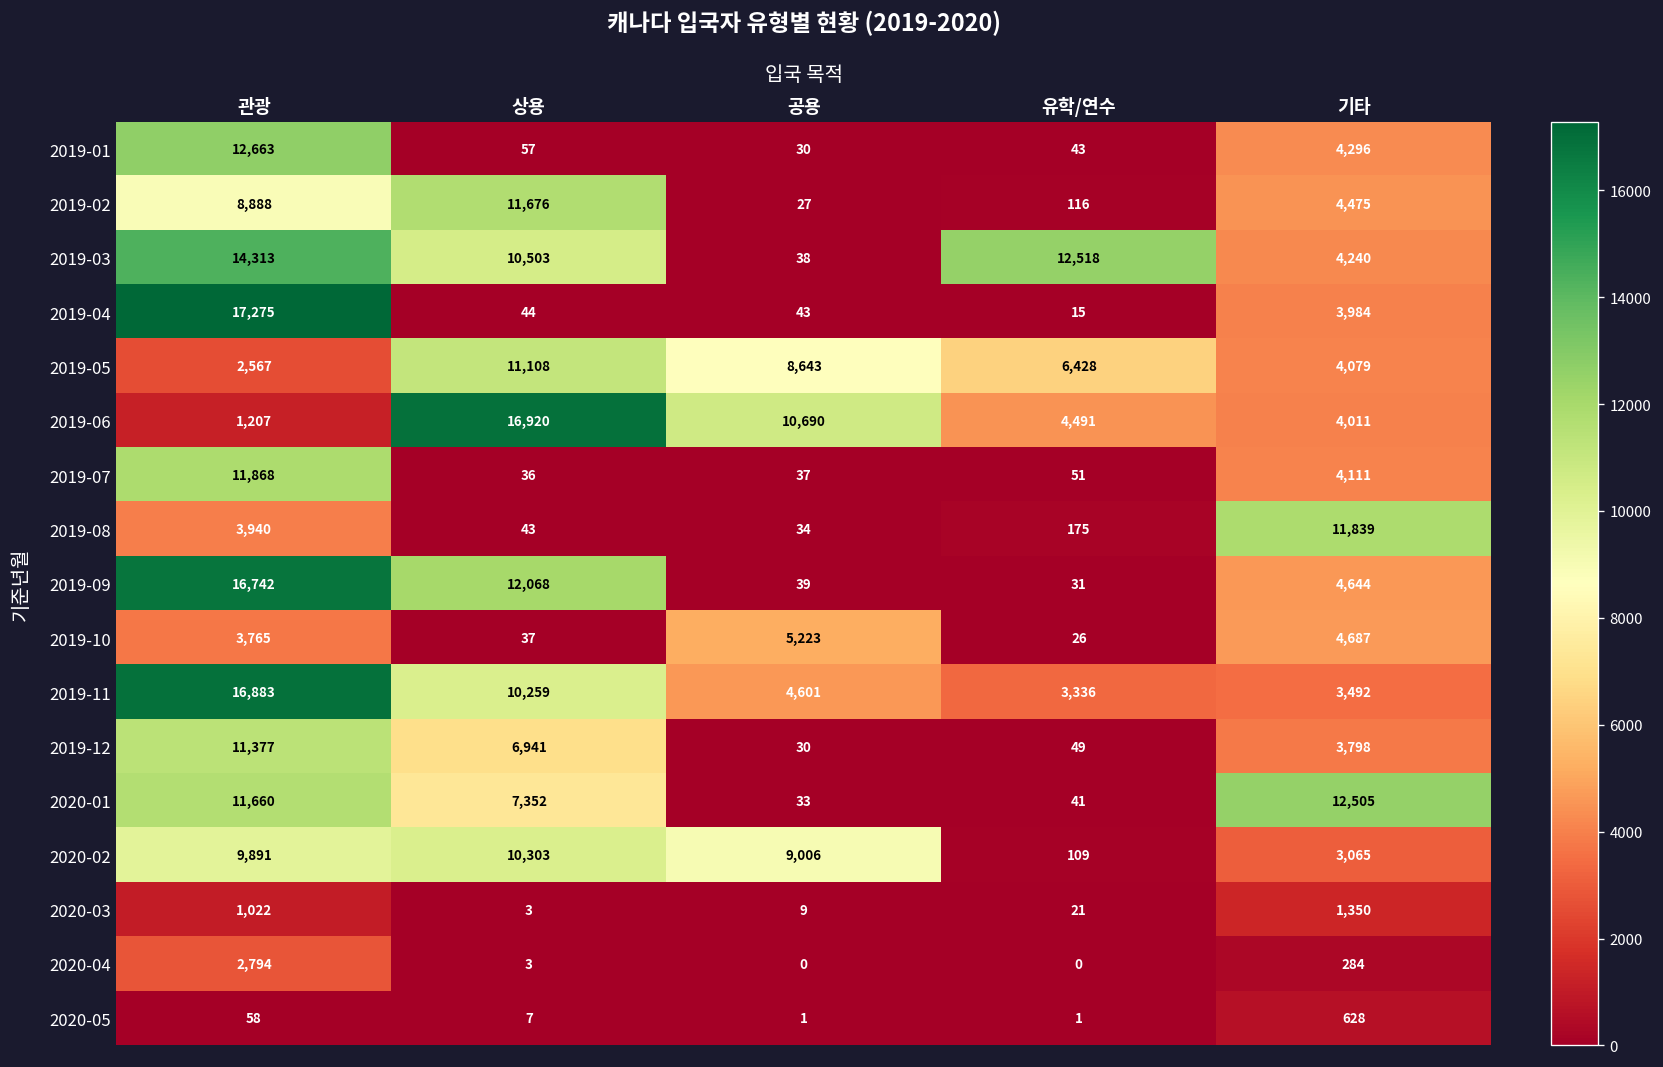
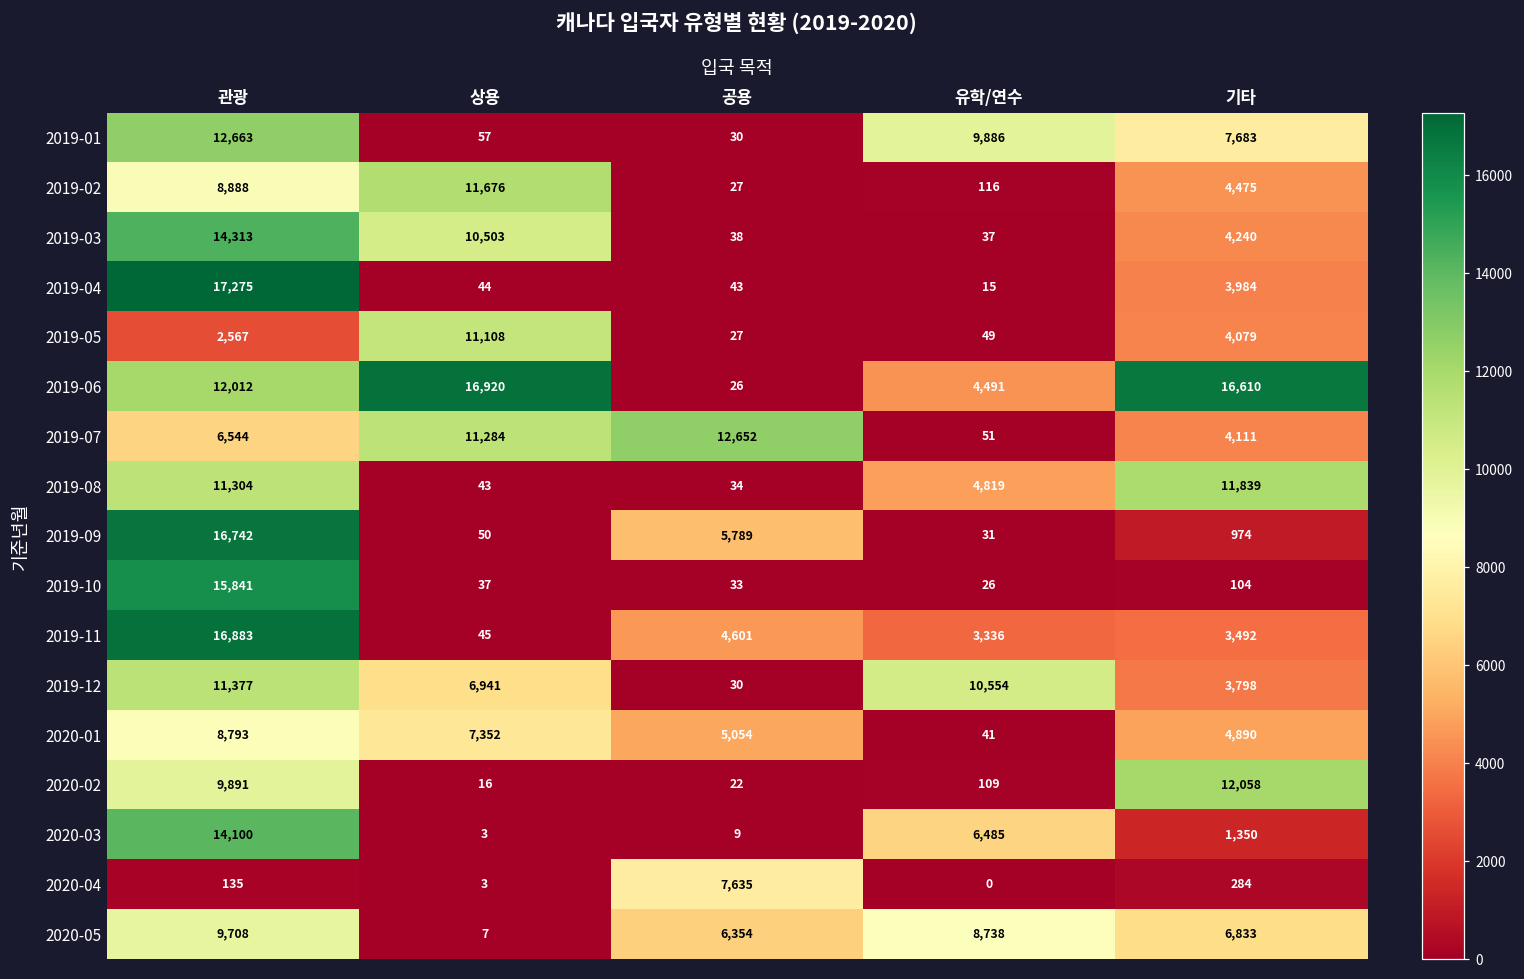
  {
    "2019-01": {
      "관광": "12,663",
      "상용": "57",
      "공용": "30",
-     "유학/연수": "43",
-     "기타": "4,296"
+     "유학/연수": "9,886",
+     "기타": "7,683"
    },
    "2019-02": {
      "관광": "8,888",
      "상용": "11,676",
      "공용": "27",
      "유학/연수": "116",
      "기타": "4,475"
    },
    "2019-03": {
      "관광": "14,313",
      "상용": "10,503",
      "공용": "38",
-     "유학/연수": "12,518",
+     "유학/연수": "37",
      "기타": "4,240"
    },
    "2019-04": {
      "관광": "17,275",
      "상용": "44",
      "공용": "43",
      "유학/연수": "15",
      "기타": "3,984"
    },
    "2019-05": {
      "관광": "2,567",
      "상용": "11,108",
-     "공용": "8,643",
-     "유학/연수": "6,428",
+     "공용": "27",
+     "유학/연수": "49",
      "기타": "4,079"
    },
    "2019-06": {
-     "관광": "1,207",
+     "관광": "12,012",
      "상용": "16,920",
-     "공용": "10,690",
+     "공용": "26",
      "유학/연수": "4,491",
-     "기타": "4,011"
+     "기타": "16,610"
    },
    "2019-07": {
-     "관광": "11,868",
-     "상용": "36",
-     "공용": "37",
+     "관광": "6,544",
+     "상용": "11,284",
+     "공용": "12,652",
      "유학/연수": "51",
      "기타": "4,111"
    },
    "2019-08": {
-     "관광": "3,940",
+     "관광": "11,304",
      "상용": "43",
      "공용": "34",
-     "유학/연수": "175",
+     "유학/연수": "4,819",
      "기타": "11,839"
    },
    "2019-09": {
      "관광": "16,742",
-     "상용": "12,068",
-     "공용": "39",
+     "상용": "50",
+     "공용": "5,789",
      "유학/연수": "31",
-     "기타": "4,644"
+     "기타": "974"
    },
    "2019-10": {
-     "관광": "3,765",
+     "관광": "15,841",
      "상용": "37",
-     "공용": "5,223",
+     "공용": "33",
      "유학/연수": "26",
-     "기타": "4,687"
+     "기타": "104"
    },
    "2019-11": {
      "관광": "16,883",
-     "상용": "10,259",
+     "상용": "45",
      "공용": "4,601",
      "유학/연수": "3,336",
      "기타": "3,492"
    },
    "2019-12": {
      "관광": "11,377",
      "상용": "6,941",
      "공용": "30",
-     "유학/연수": "49",
+     "유학/연수": "10,554",
      "기타": "3,798"
    },
    "2020-01": {
-     "관광": "11,660",
+     "관광": "8,793",
      "상용": "7,352",
-     "공용": "33",
+     "공용": "5,054",
      "유학/연수": "41",
-     "기타": "12,505"
+     "기타": "4,890"
    },
    "2020-02": {
      "관광": "9,891",
-     "상용": "10,303",
-     "공용": "9,006",
+     "상용": "16",
+     "공용": "22",
      "유학/연수": "109",
-     "기타": "3,065"
+     "기타": "12,058"
    },
    "2020-03": {
-     "관광": "1,022",
+     "관광": "14,100",
      "상용": "3",
      "공용": "9",
-     "유학/연수": "21",
+     "유학/연수": "6,485",
      "기타": "1,350"
    },
    "2020-04": {
-     "관광": "2,794",
+     "관광": "135",
      "상용": "3",
-     "공용": "0",
+     "공용": "7,635",
      "유학/연수": "0",
      "기타": "284"
    },
    "2020-05": {
-     "관광": "58",
+     "관광": "9,708",
      "상용": "7",
-     "공용": "1",
-     "유학/연수": "1",
-     "기타": "628"
+     "공용": "6,354",
+     "유학/연수": "8,738",
+     "기타": "6,833"
    }
  }
